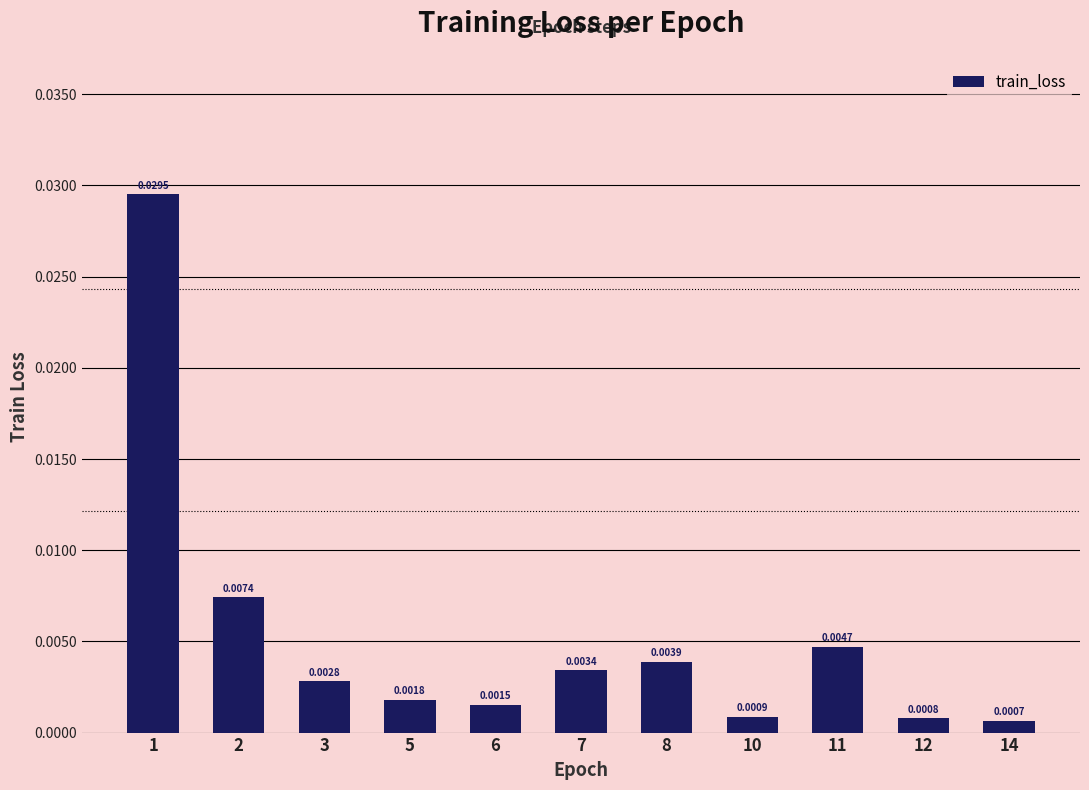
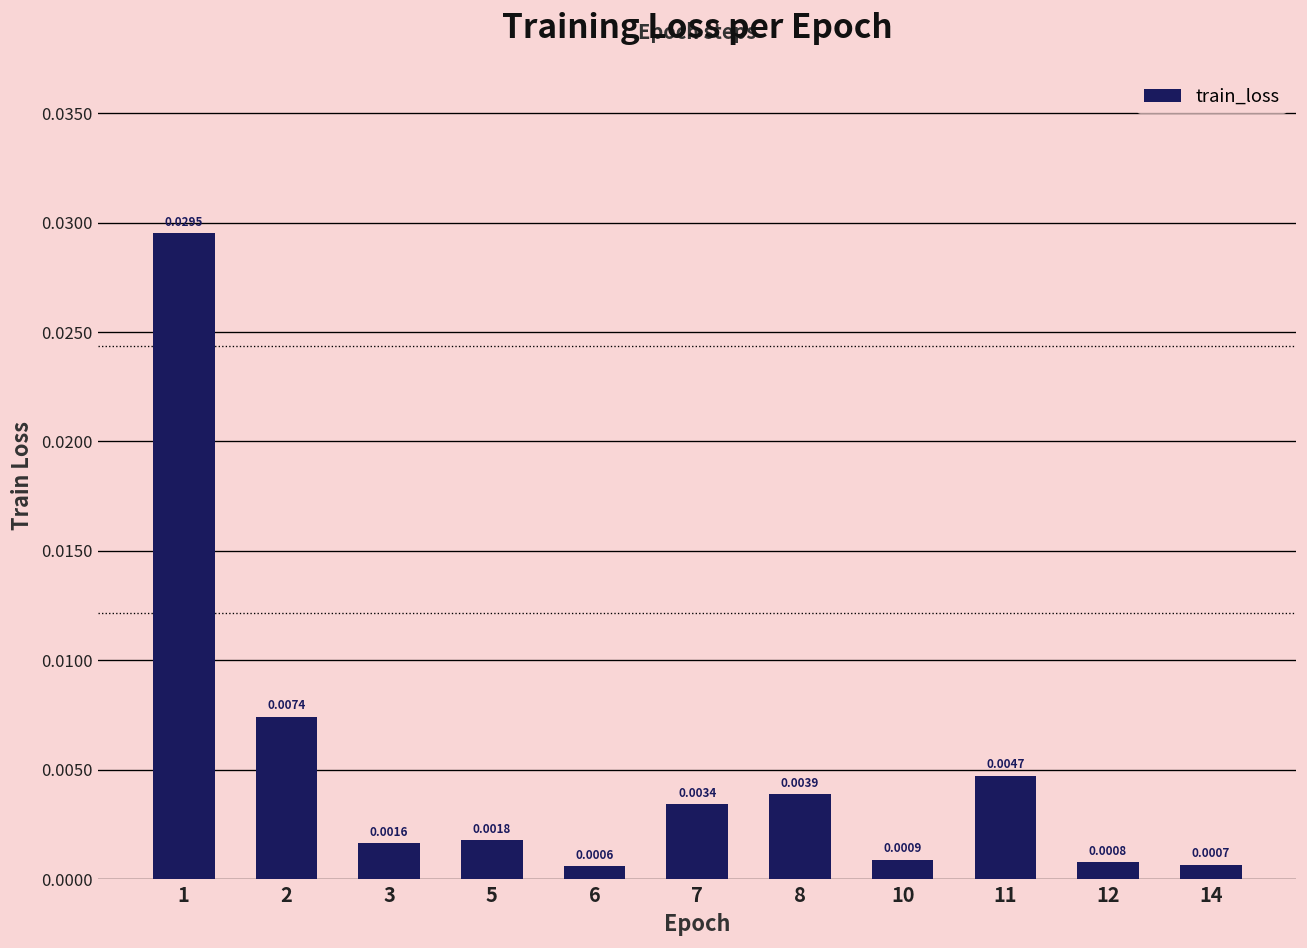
  {
    "1": 0.0295,
    "2": 0.0074,
-   "3": 0.0028,
+   "3": 0.0016,
    "5": 0.0018,
-   "6": 0.0015,
+   "6": 0.0006,
    "7": 0.0034,
    "8": 0.0039,
    "10": 0.0009,
    "11": 0.0047,
    "12": 0.0008,
    "14": 0.0007
  }
